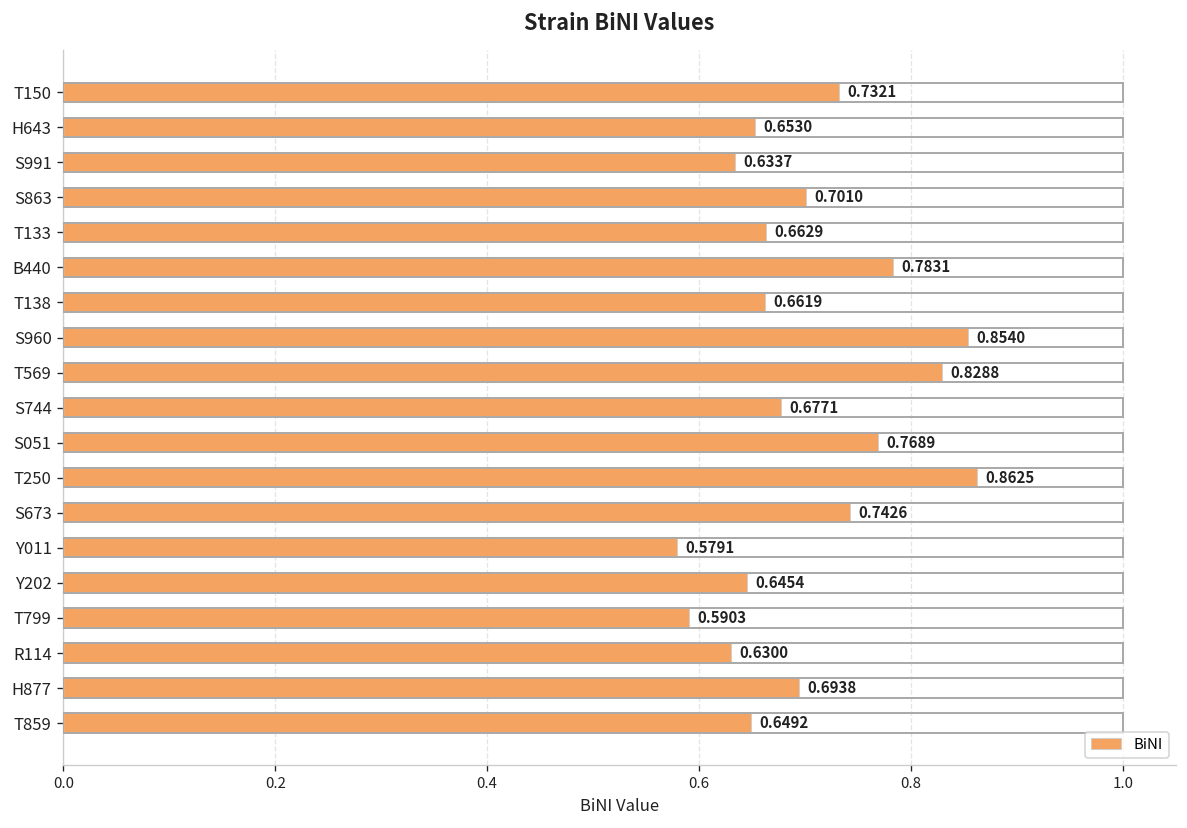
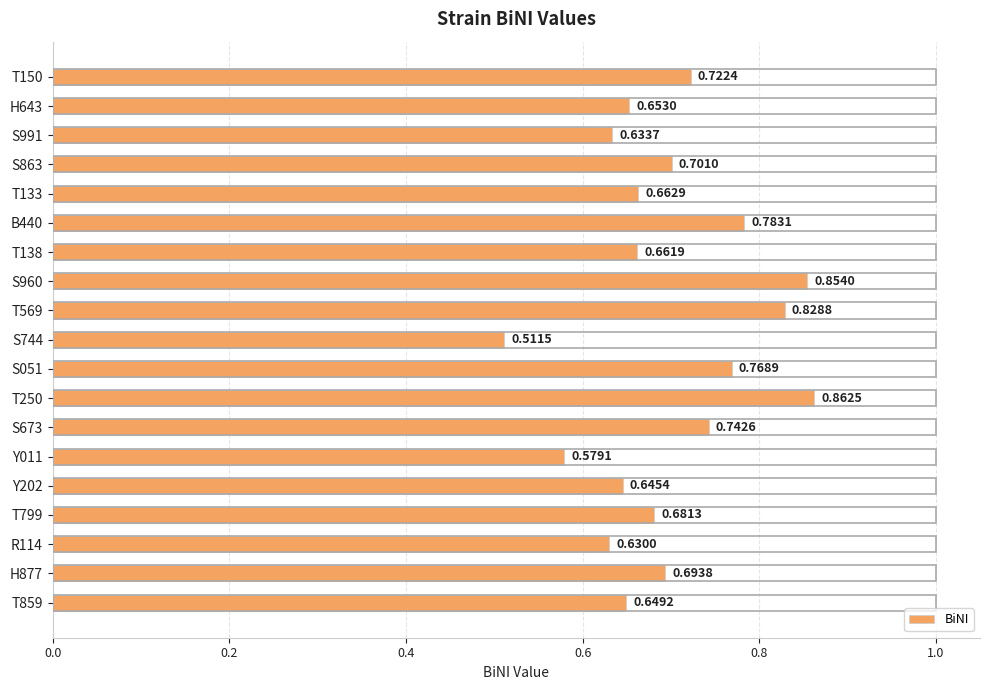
  {
-   "T150": 0.7321,
+   "T150": 0.7224,
    "H643": 0.6530,
    "S991": 0.6337,
    "S863": 0.7010,
    "T133": 0.6629,
    "B440": 0.7831,
    "T138": 0.6619,
    "S960": 0.8540,
    "T569": 0.8288,
-   "S744": 0.6771,
+   "S744": 0.5115,
    "S051": 0.7689,
    "T250": 0.8625,
    "S673": 0.7426,
    "Y011": 0.5791,
    "Y202": 0.6454,
-   "T799": 0.5903,
+   "T799": 0.6813,
    "R114": 0.6300,
    "H877": 0.6938,
    "T859": 0.6492
  }
